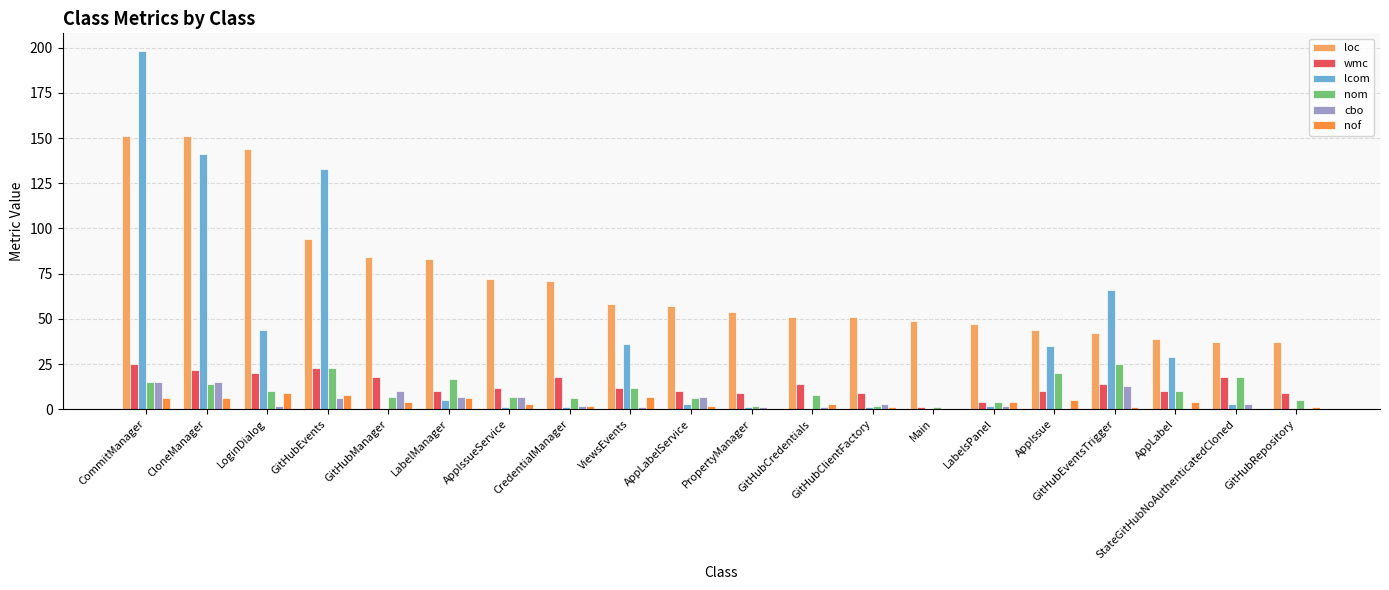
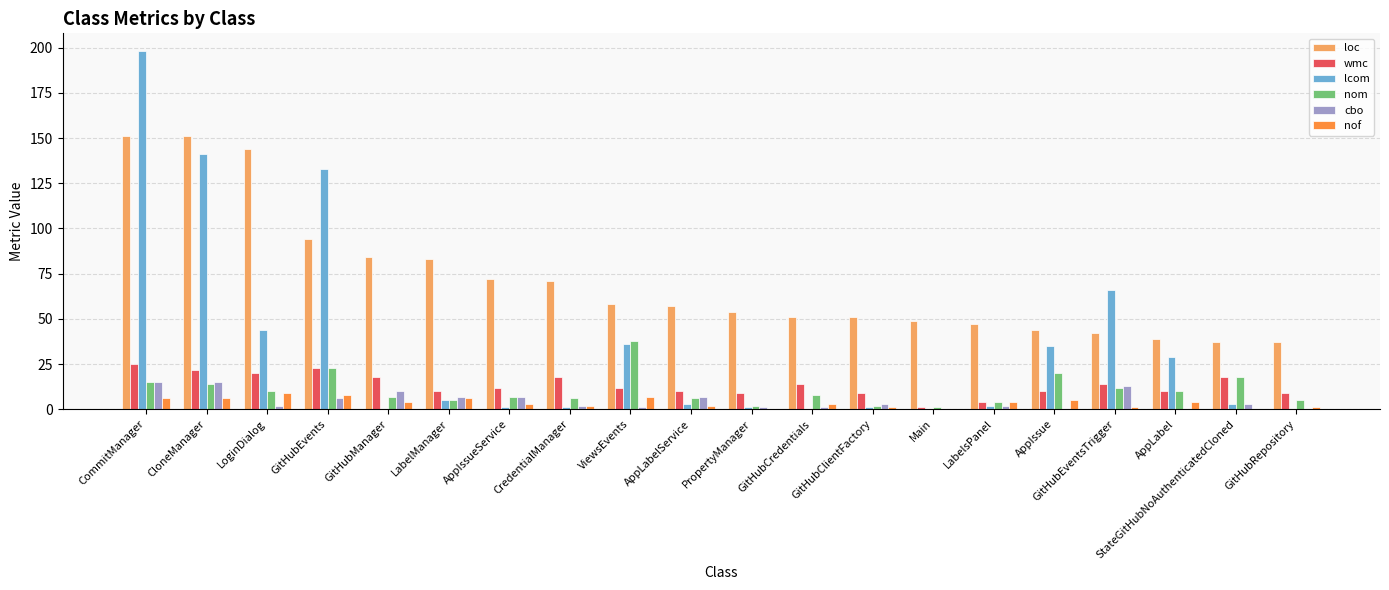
  {
    "wmc": {
      "CommitManager": 25,
      "CloneManager": 22,
      "LoginDialog": 20,
      "GitHubEvents": 23,
      "GitHubManager": 18,
      "LabelManager": 10,
      "AppIssueService": 12,
      "CredentialManager": 18,
      "ViewsEvents": 12,
      "AppLabelService": 10,
      "PropertyManager": 9,
      "GitHubCredentials": 14,
      "GitHubClientFactory": 9,
      "LabelsPanel": 4,
      "AppIssue": 10,
      "GitHubEventsTrigger": 14,
      "AppLabel": 10,
      "StateGitHubNoAuthenticatedCloned": 18,
      "GitHubRepository": 9
    },
    "nom": {
      "CommitManager": 15,
      "CloneManager": 14,
      "LoginDialog": 10,
      "GitHubEvents": 23,
      "GitHubManager": 7,
-     "LabelManager": 17,
+     "LabelManager": 5,
      "AppIssueService": 7,
      "CredentialManager": 6,
-     "ViewsEvents": 12,
+     "ViewsEvents": 38,
      "AppLabelService": 6,
      "PropertyManager": 2,
      "GitHubCredentials": 8,
      "GitHubClientFactory": 2,
      "LabelsPanel": 4,
      "AppIssue": 20,
-     "GitHubEventsTrigger": 25,
+     "GitHubEventsTrigger": 12,
      "AppLabel": 10,
      "StateGitHubNoAuthenticatedCloned": 18,
      "GitHubRepository": 5
    }
  }
